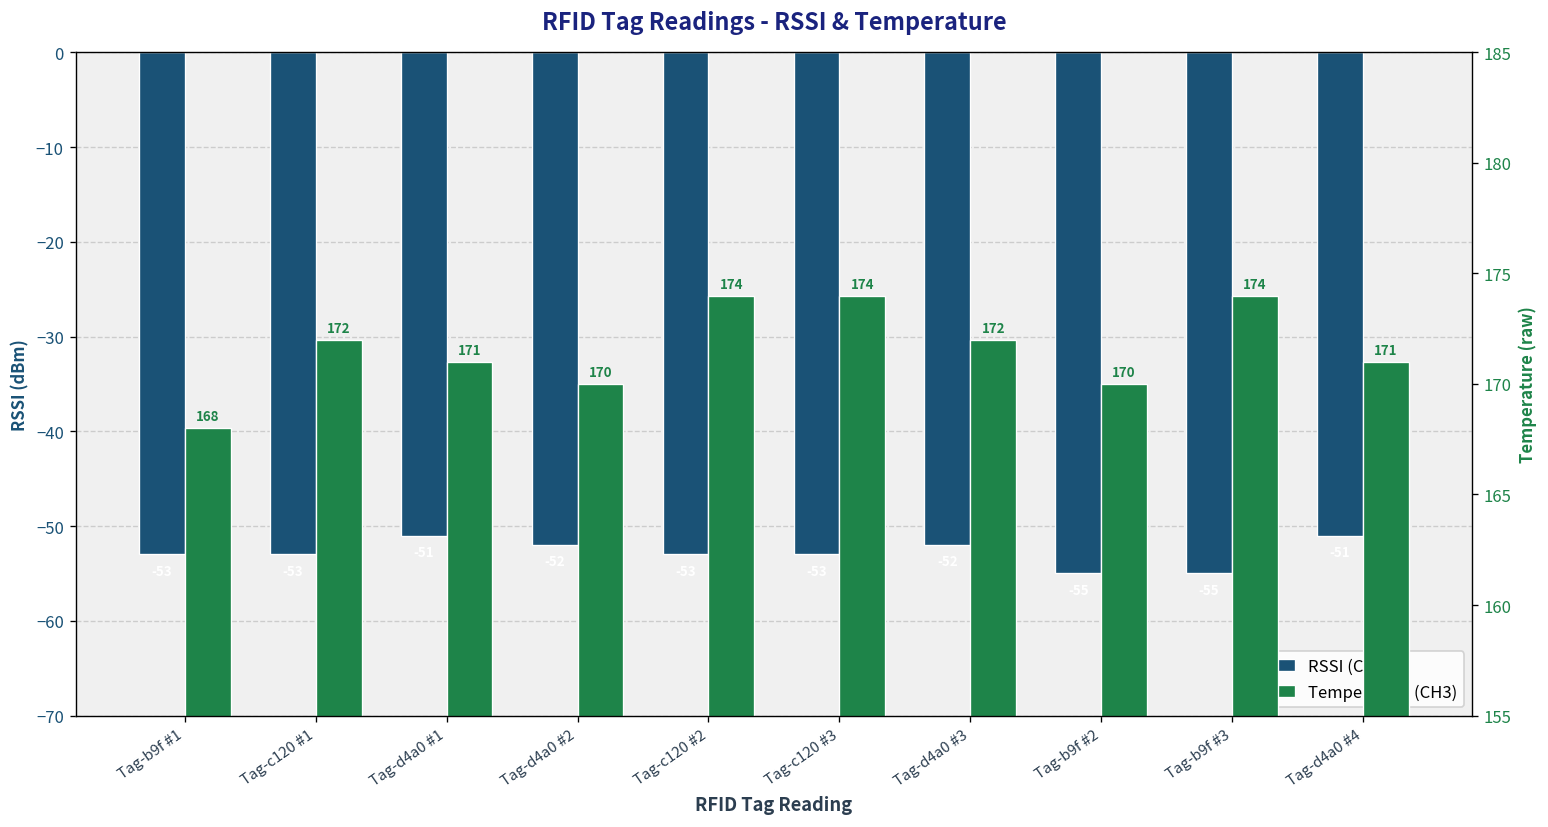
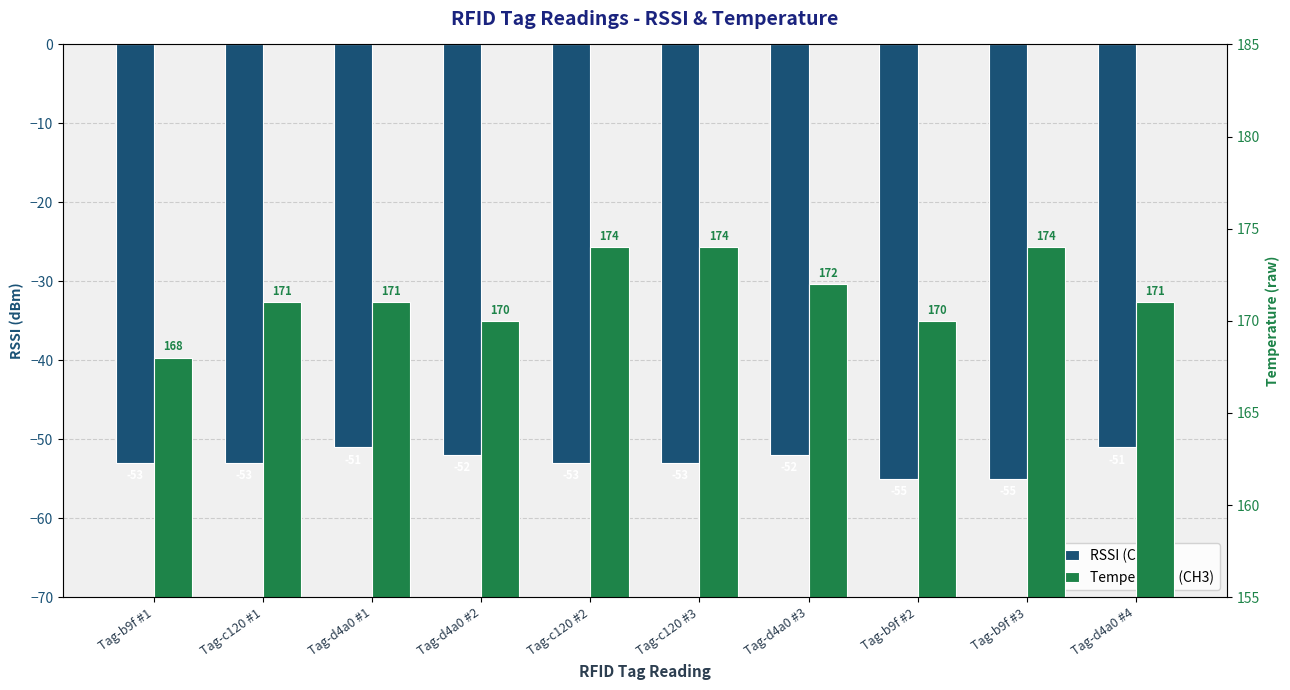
  {
    "Temperature (CH3)": {
      "Tag-b9f #1": 168,
-     "Tag-c120 #1": 172,
+     "Tag-c120 #1": 171,
      "Tag-d4a0 #1": 171,
      "Tag-d4a0 #2": 170,
      "Tag-c120 #2": 174,
      "Tag-c120 #3": 174,
      "Tag-d4a0 #3": 172,
      "Tag-b9f #2": 170,
      "Tag-b9f #3": 174,
      "Tag-d4a0 #4": 171
    }
  }
